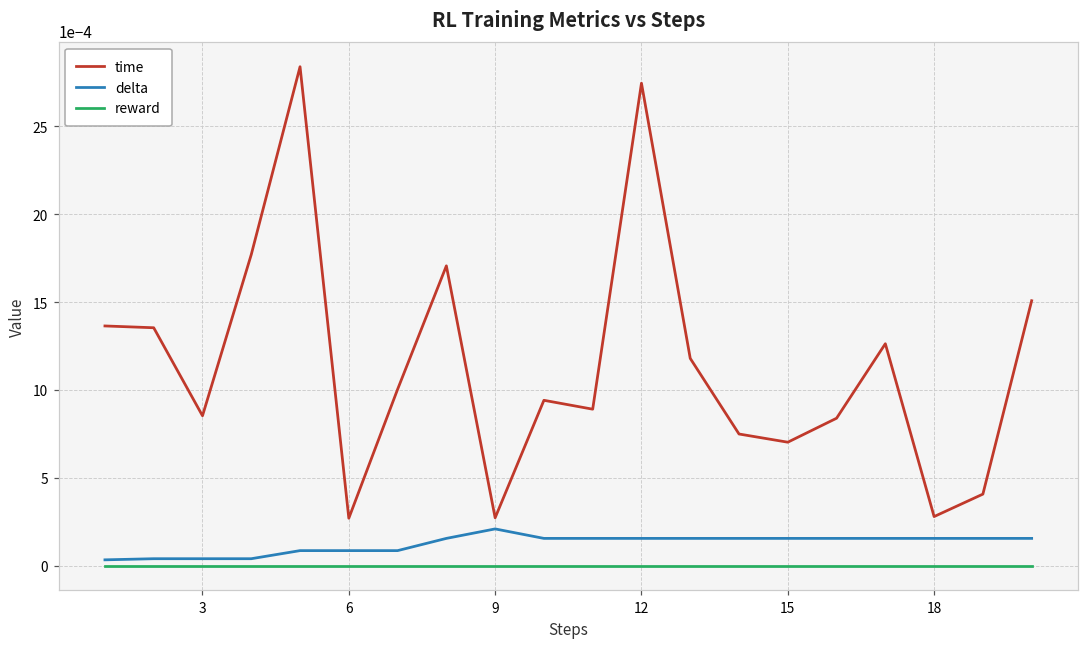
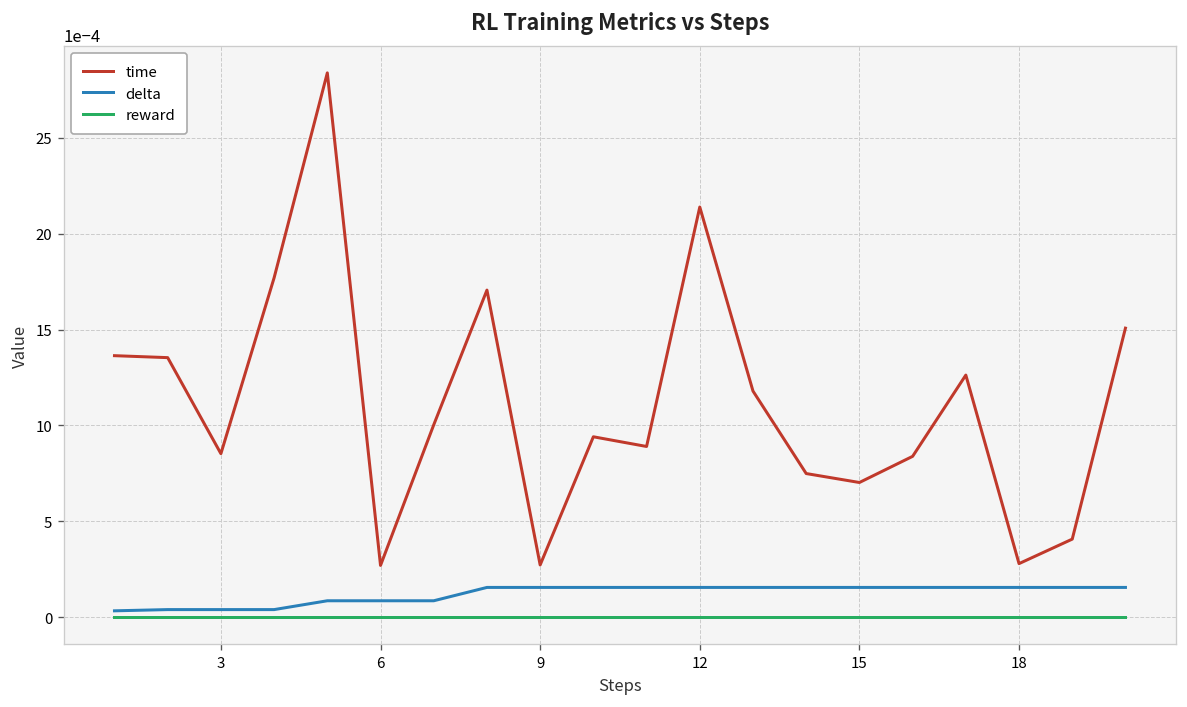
  {
    "time": {
      "3": 0.00085,
      "6": 0.00027,
      "9": 0.00027,
-     "12": 0.00275,
+     "12": 0.00214,
      "15": 0.00070,
      "18": 0.00028
    },
    "delta": {
      "3": 0.00004,
      "6": 0.00008,
-     "9": 0.00021,
+     "9": 0.00015,
      "12": 0.00015,
      "15": 0.00015,
      "18": 0.00015
    },
    "reward": {
      "3": 0.00000,
      "6": 0.00000,
      "9": 0.00000,
      "12": 0.00000,
      "15": 0.00000,
      "18": 0.00000
    }
  }
